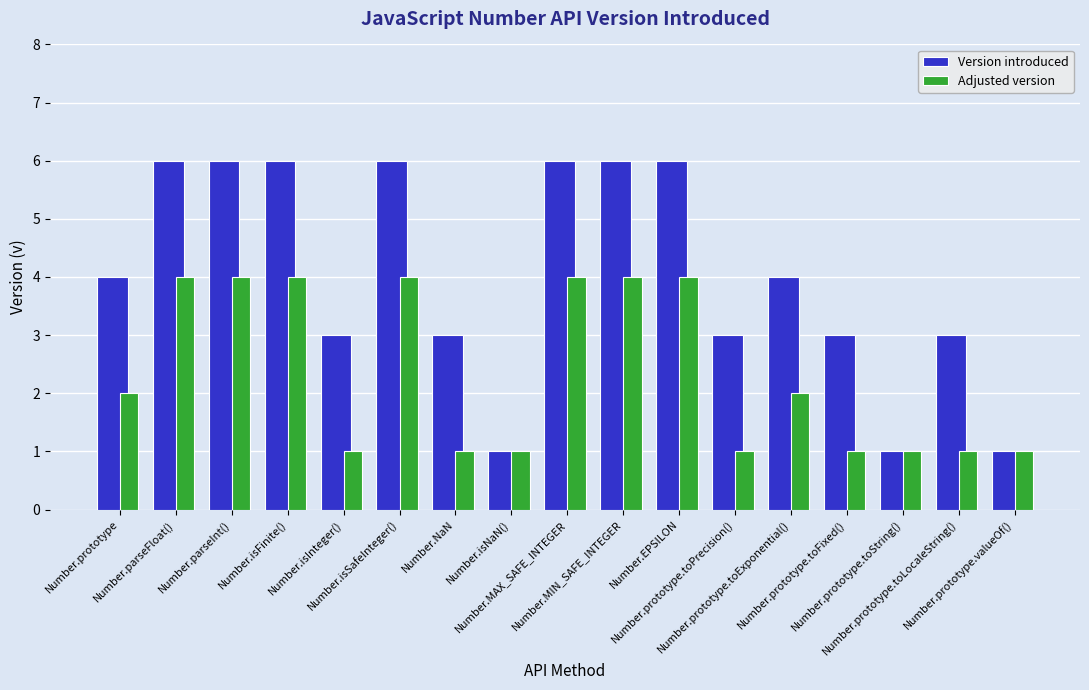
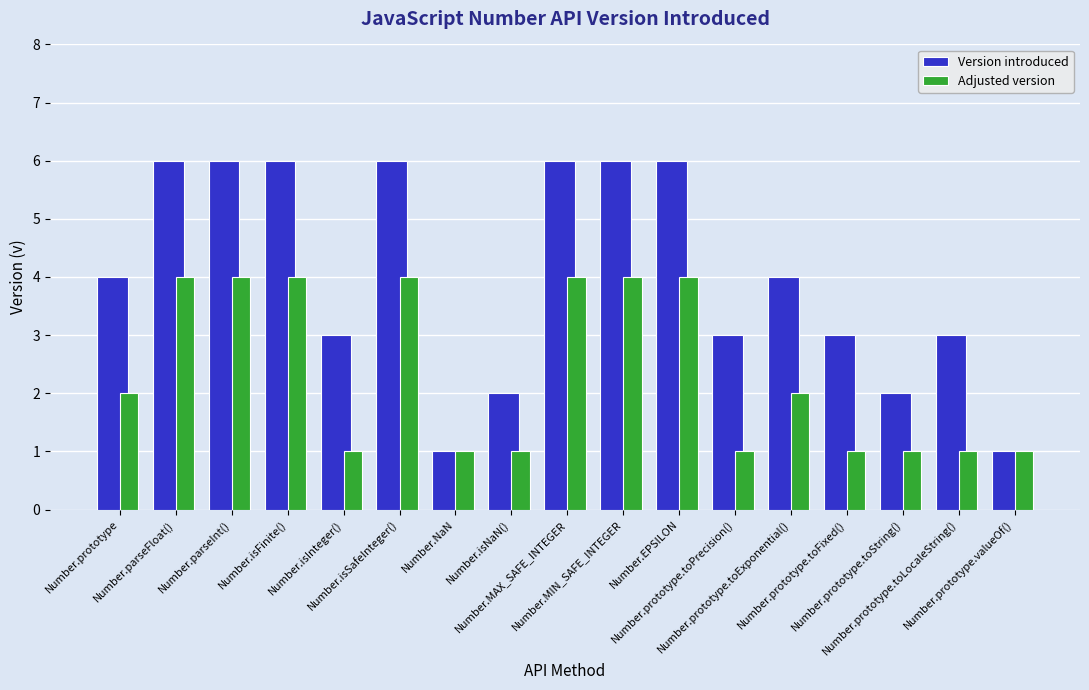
  {
    "Version introduced": {
      "Number.prototype": 4,
      "Number.parseFloat()": 6,
      "Number.parseInt()": 6,
      "Number.isFinite()": 6,
      "Number.isInteger()": 3,
      "Number.isSafeInteger()": 6,
-     "Number.NaN": 3,
-     "Number.isNaN()": 1,
+     "Number.NaN": 1,
+     "Number.isNaN()": 2,
      "Number.MAX_SAFE_INTEGER": 6,
      "Number.MIN_SAFE_INTEGER": 6,
      "Number.EPSILON": 6,
      "Number.prototype.toPrecision()": 3,
      "Number.prototype.toExponential()": 4,
      "Number.prototype.toFixed()": 3,
-     "Number.prototype.toString()": 1,
+     "Number.prototype.toString()": 2,
      "Number.prototype.toLocaleString()": 3,
      "Number.prototype.valueOf()": 1
    },
    "Adjusted version": {
      "Number.prototype": 2,
      "Number.parseFloat()": 4,
      "Number.parseInt()": 4,
      "Number.isFinite()": 4,
      "Number.isInteger()": 1,
      "Number.isSafeInteger()": 4,
      "Number.NaN": 1,
      "Number.isNaN()": 1,
      "Number.MAX_SAFE_INTEGER": 4,
      "Number.MIN_SAFE_INTEGER": 4,
      "Number.EPSILON": 4,
      "Number.prototype.toPrecision()": 1,
      "Number.prototype.toExponential()": 2,
      "Number.prototype.toFixed()": 1,
      "Number.prototype.toString()": 1,
      "Number.prototype.toLocaleString()": 1,
      "Number.prototype.valueOf()": 1
    }
  }
